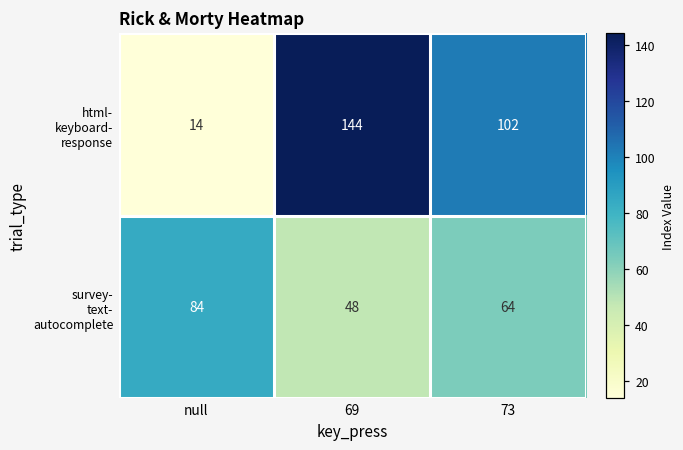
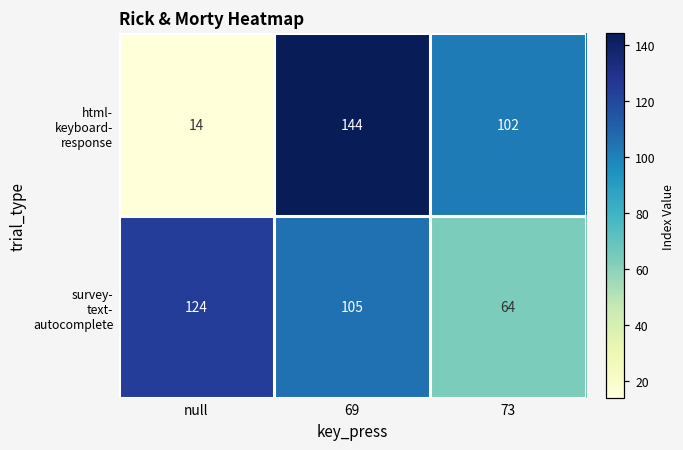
  {
    "html- keyboard- response": {
      "null": 14,
      "69": 144,
      "73": 102
    },
    "survey- text- autocomplete": {
-     "null": 84,
-     "69": 48,
+     "null": 124,
+     "69": 105,
      "73": 64
    }
  }
